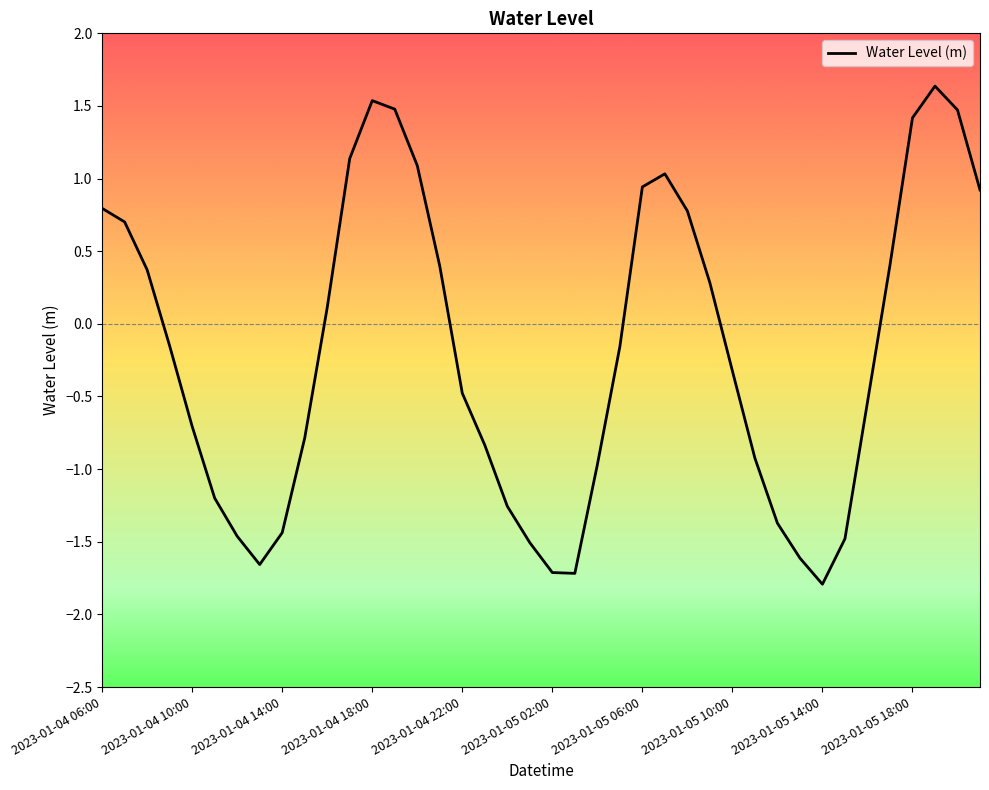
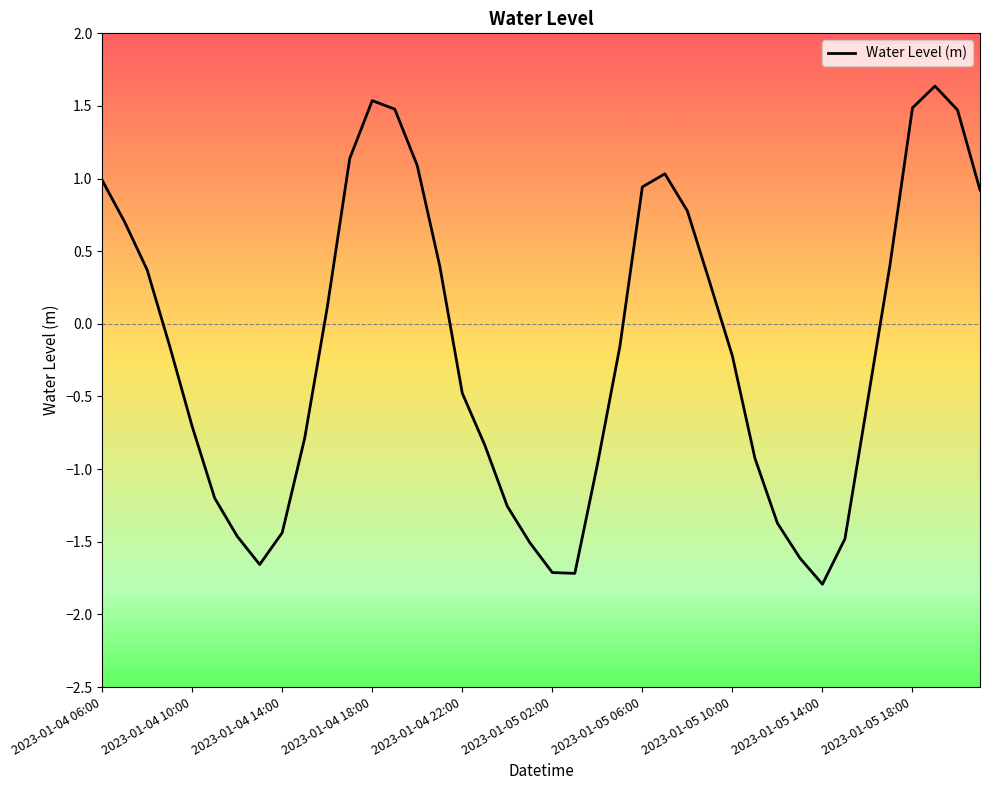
  {
-   "2023-01-04 06:00": 0.80,
+   "2023-01-04 06:00": 0.99,
    "2023-01-04 10:00": -0.71,
    "2023-01-04 14:00": -1.44,
    "2023-01-04 18:00": 1.54,
    "2023-01-04 22:00": -0.48,
    "2023-01-05 02:00": -1.71,
    "2023-01-05 06:00": 0.94,
-   "2023-01-05 10:00": -0.32,
+   "2023-01-05 10:00": -0.22,
    "2023-01-05 14:00": -1.79,
-   "2023-01-05 18:00": 1.42
+   "2023-01-05 18:00": 1.49
  }
